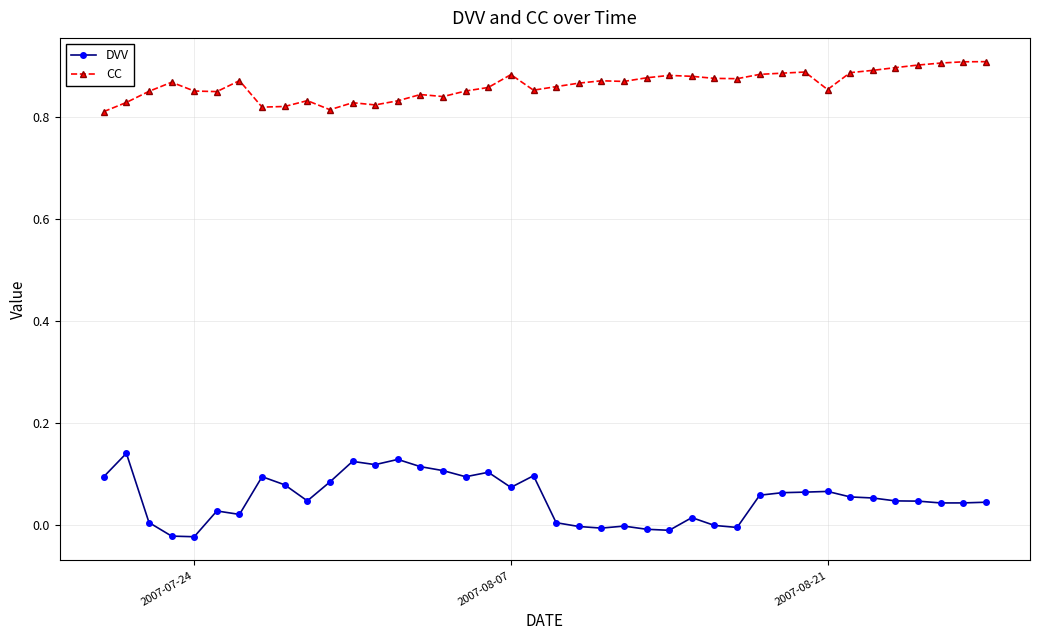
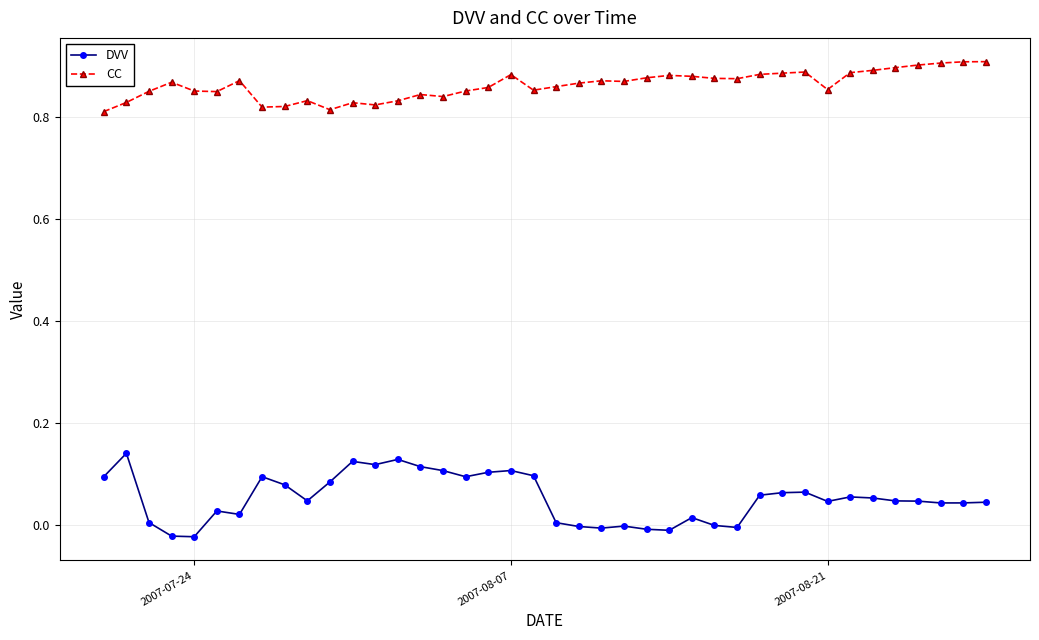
  {
    "DVV": {
      "2007-07-24": -0.02,
-     "2007-08-07": 0.07,
-     "2007-08-21": 0.07
+     "2007-08-07": 0.11,
+     "2007-08-21": 0.05
    },
    "CC": {
      "2007-07-24": 0.85,
      "2007-08-07": 0.88,
      "2007-08-21": 0.85
    }
  }
